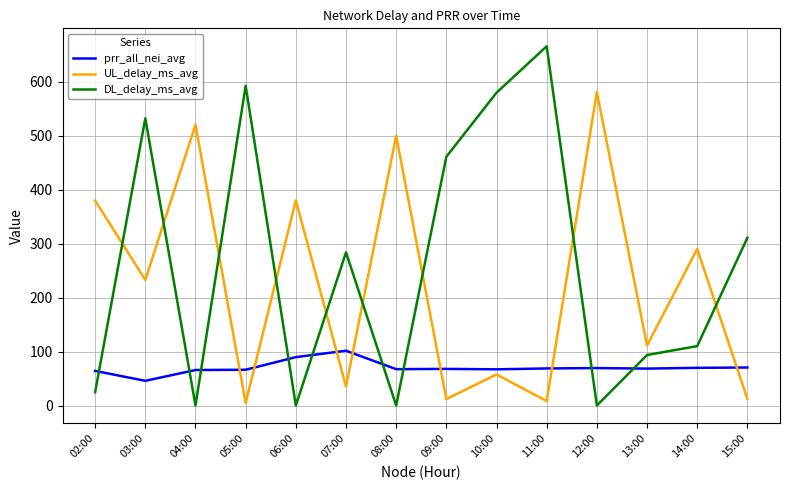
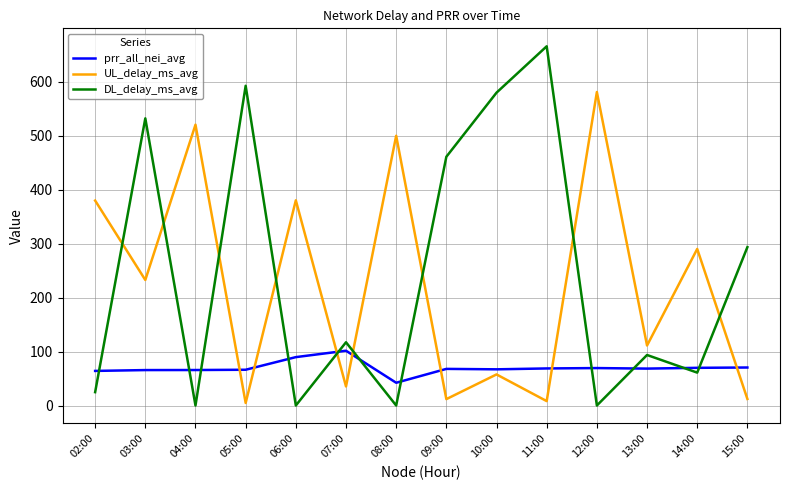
  {
    "prr_all_nei_avg": {
      "02:00": 60,
-     "03:00": 50,
+     "03:00": 70,
      "04:00": 70,
      "05:00": 70,
      "06:00": 90,
      "07:00": 100,
-     "08:00": 70,
+     "08:00": 40,
      "09:00": 70,
      "10:00": 70,
      "11:00": 70,
      "12:00": 70,
      "13:00": 70,
      "14:00": 70,
      "15:00": 70
    },
    "UL_delay_ms_avg": {
      "02:00": 380,
      "03:00": 230,
      "04:00": 520,
      "05:00": 0,
      "06:00": 380,
      "07:00": 40,
      "08:00": 500,
      "09:00": 10,
      "10:00": 60,
      "11:00": 10,
      "12:00": 580,
      "13:00": 110,
      "14:00": 290,
      "15:00": 10
    },
    "DL_delay_ms_avg": {
      "02:00": 20,
      "03:00": 530,
      "04:00": 0,
      "05:00": 590,
      "06:00": 0,
-     "07:00": 280,
+     "07:00": 120,
      "08:00": 0,
      "09:00": 460,
      "10:00": 580,
      "11:00": 670,
      "12:00": 0,
      "13:00": 90,
-     "14:00": 110,
-     "15:00": 310
+     "14:00": 60,
+     "15:00": 290
    }
  }
